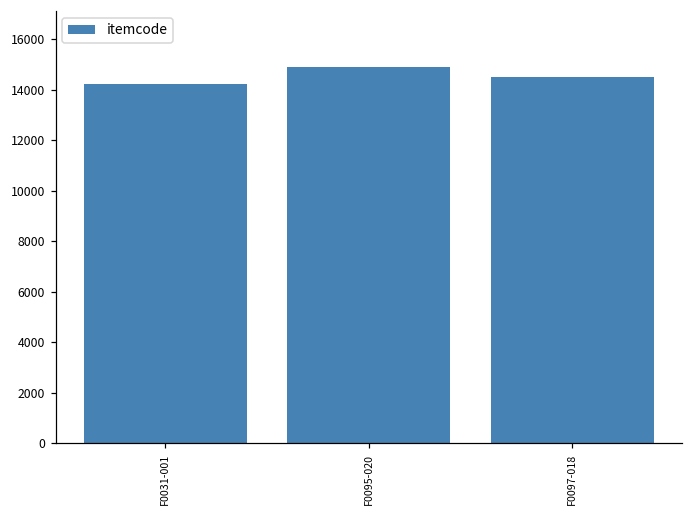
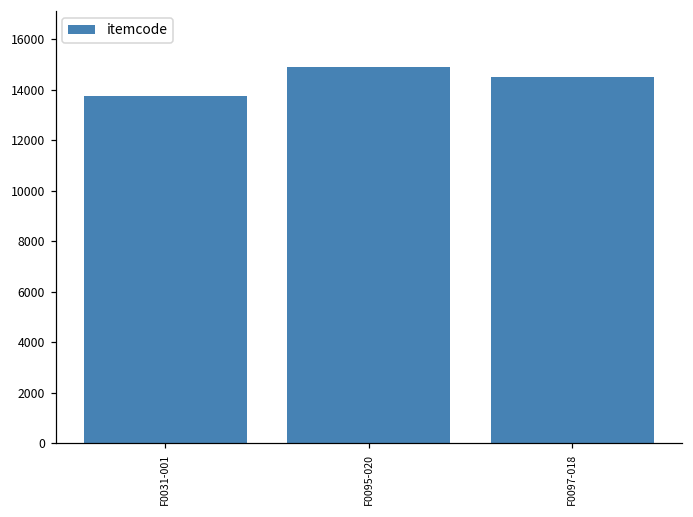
  {
-   "F0031-001": 14200,
+   "F0031-001": 13800,
    "F0095-020": 14900,
    "F0097-018": 14500
  }
